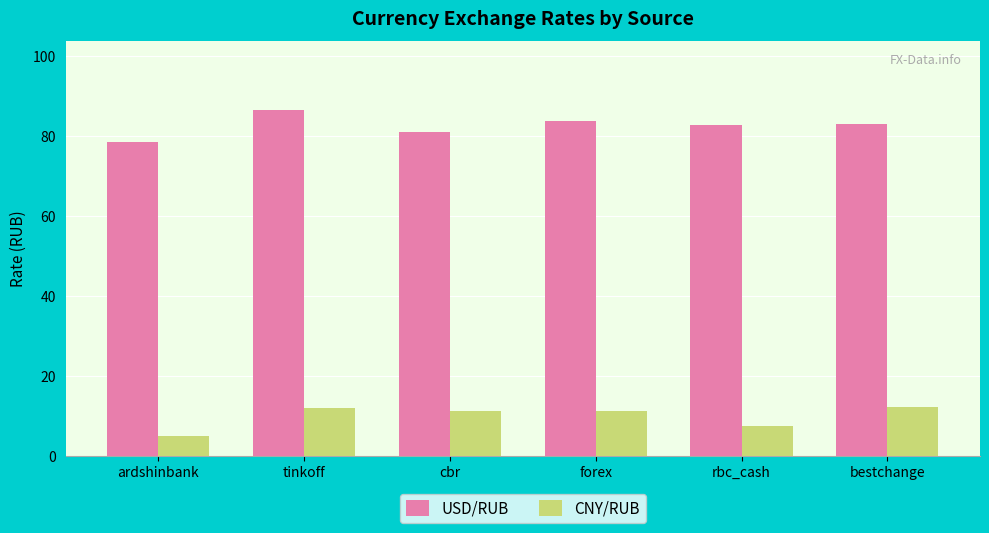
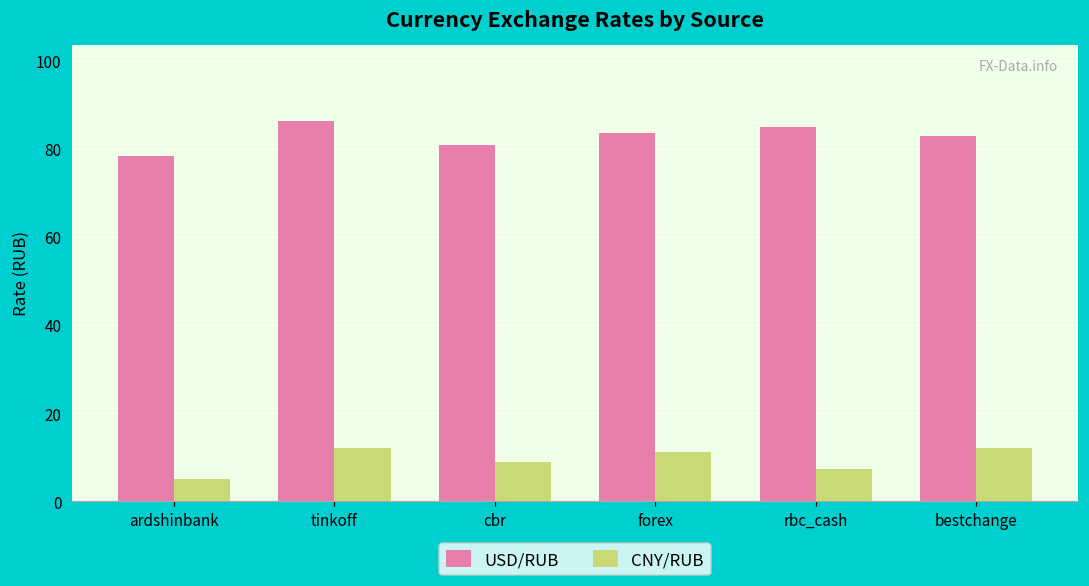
  {
    "USD/RUB": {
      "ardshinbank": 78,
      "tinkoff": 86,
      "cbr": 81,
      "forex": 84,
-     "rbc_cash": 83,
+     "rbc_cash": 85,
      "bestchange": 83
    },
    "CNY/RUB": {
      "ardshinbank": 5,
      "tinkoff": 12,
-     "cbr": 11,
+     "cbr": 9,
      "forex": 11,
      "rbc_cash": 7,
      "bestchange": 12
    }
  }
